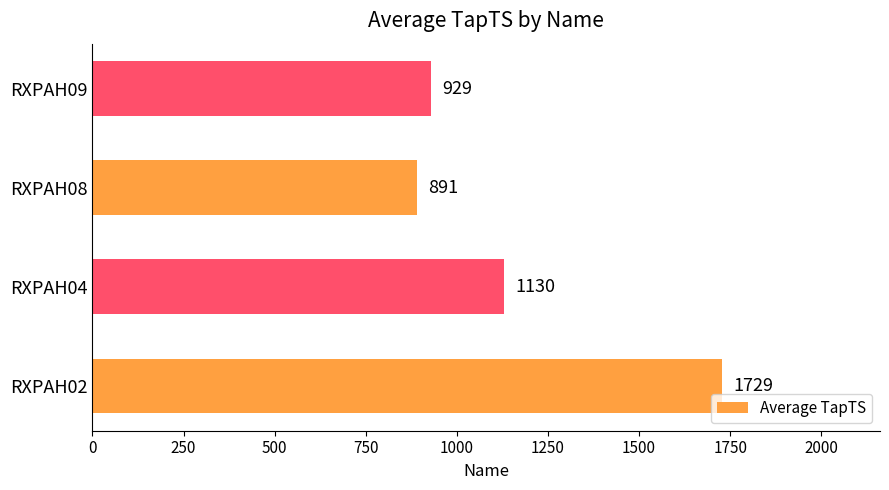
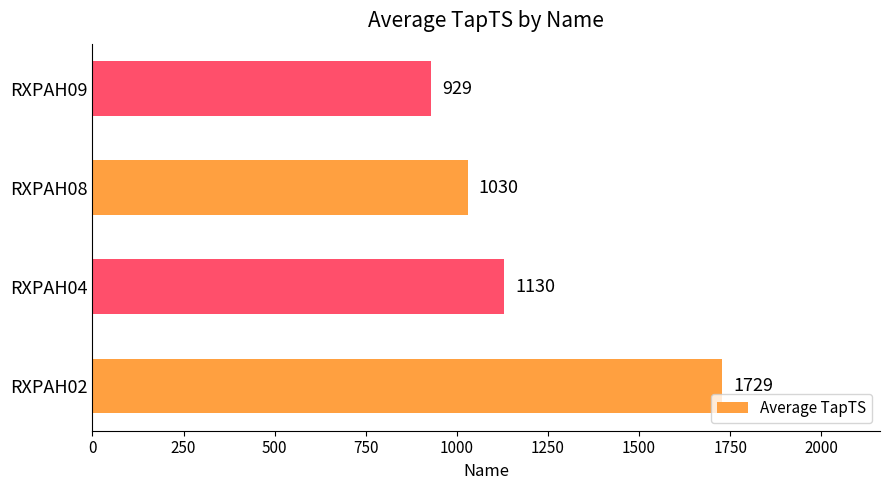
  {
    "RXPAH09": 929,
-   "RXPAH08": 891,
+   "RXPAH08": 1030,
    "RXPAH04": 1130
  }
